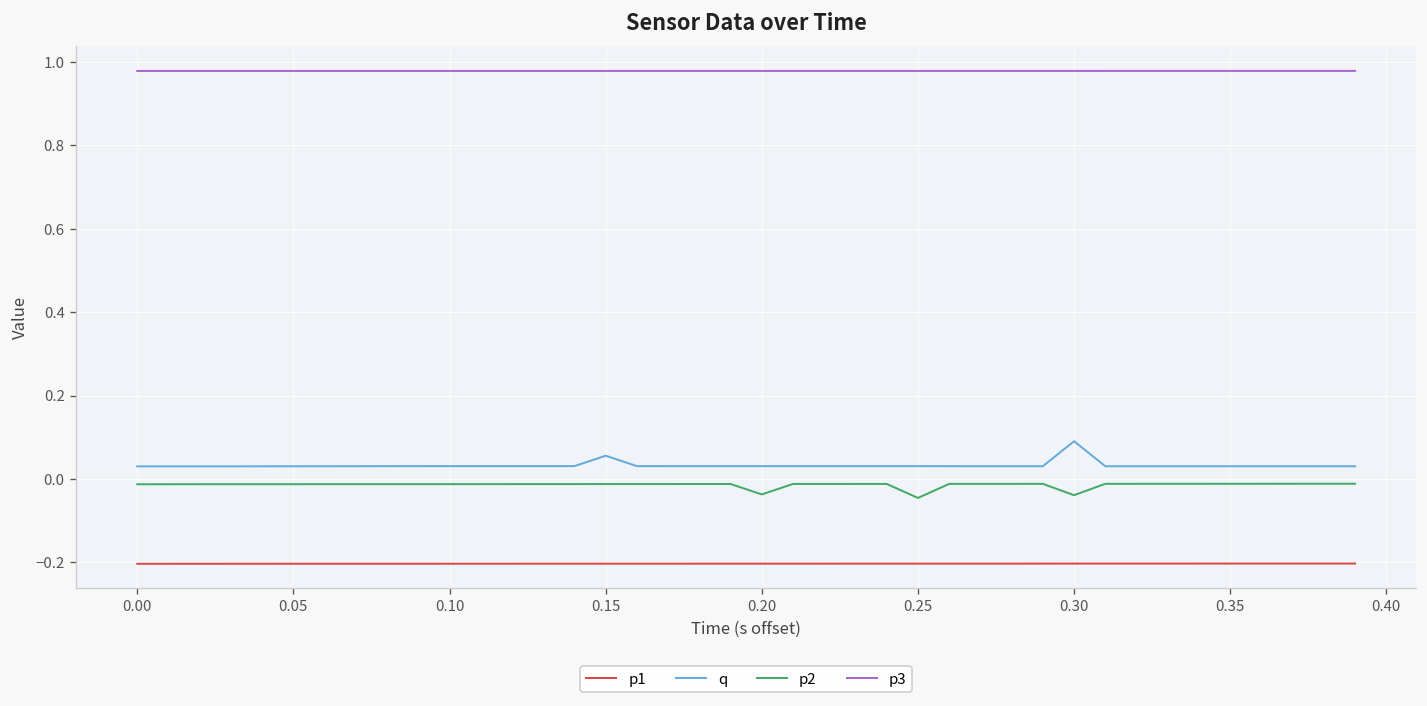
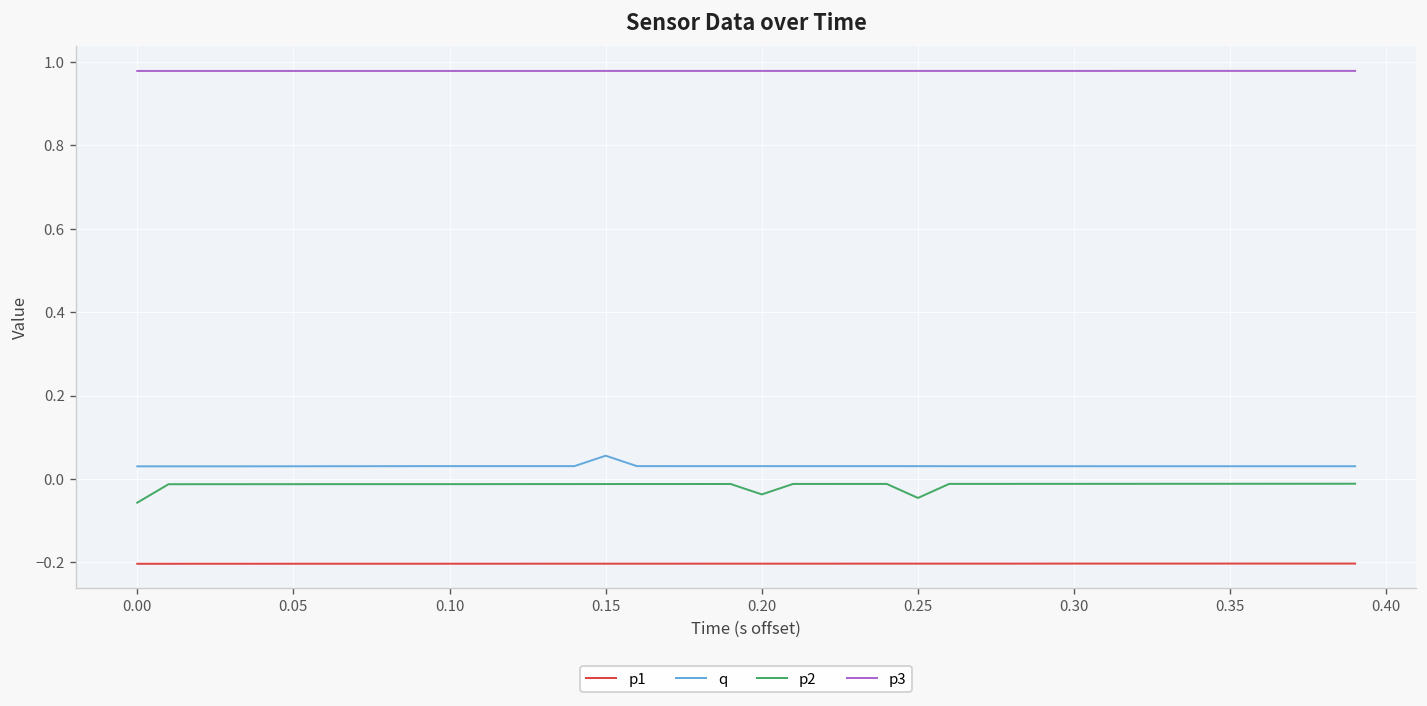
  {
    "p1": {
      "0.00": -0.20,
      "0.05": -0.20,
      "0.10": -0.20,
      "0.15": -0.20,
      "0.20": -0.20,
      "0.25": -0.20,
      "0.30": -0.20,
      "0.35": -0.20
    },
    "q": {
      "0.00": 0.03,
      "0.05": 0.03,
      "0.10": 0.03,
      "0.15": 0.06,
      "0.20": 0.03,
      "0.25": 0.03,
-     "0.30": 0.09,
+     "0.30": 0.03,
      "0.35": 0.03
    },
    "p2": {
-     "0.00": -0.01,
+     "0.00": -0.06,
      "0.05": -0.01,
      "0.10": -0.01,
      "0.15": -0.01,
      "0.20": -0.04,
      "0.25": -0.05,
-     "0.30": -0.04,
+     "0.30": -0.01,
      "0.35": -0.01
    },
    "p3": {
      "0.00": 0.98,
      "0.05": 0.98,
      "0.10": 0.98,
      "0.15": 0.98,
      "0.20": 0.98,
      "0.25": 0.98,
      "0.30": 0.98,
      "0.35": 0.98
    }
  }
